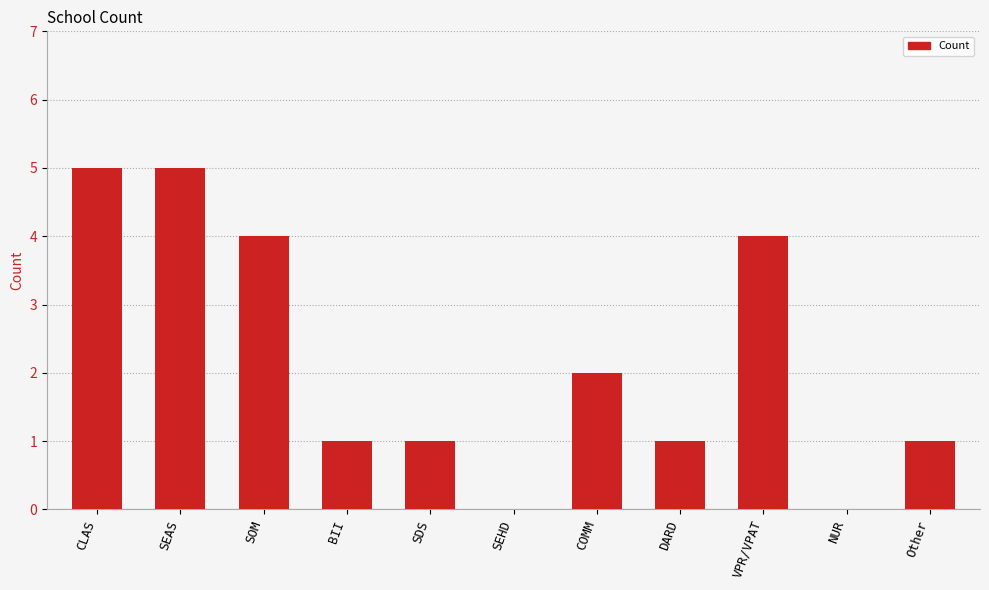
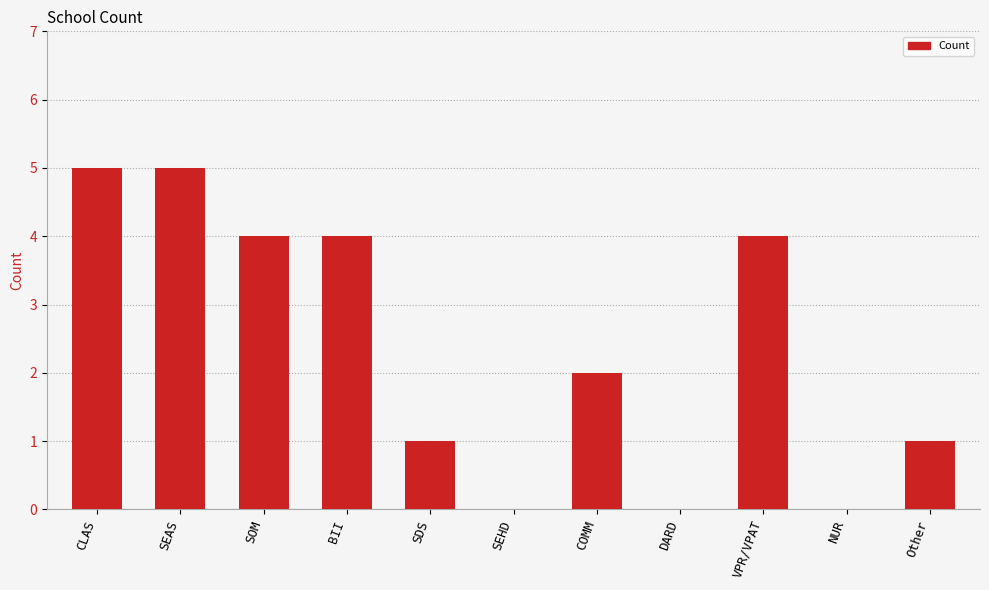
  {
    "CLAS": 5,
    "SEAS": 5,
    "SOM": 4,
-   "BII": 1,
+   "BII": 4,
    "SDS": 1,
    "SEHD": 0,
    "COMM": 2,
-   "DARD": 1,
+   "DARD": 0,
    "VPR/VPAT": 4,
    "NUR": 0,
    "Other": 1
  }
